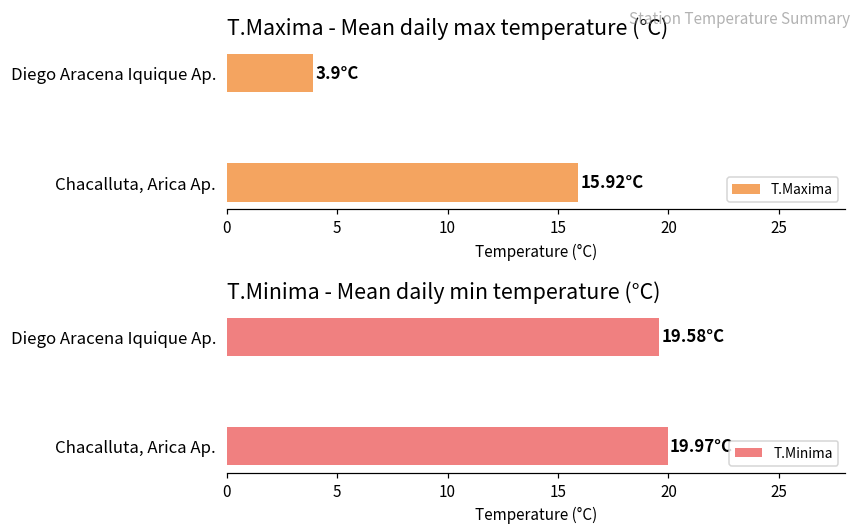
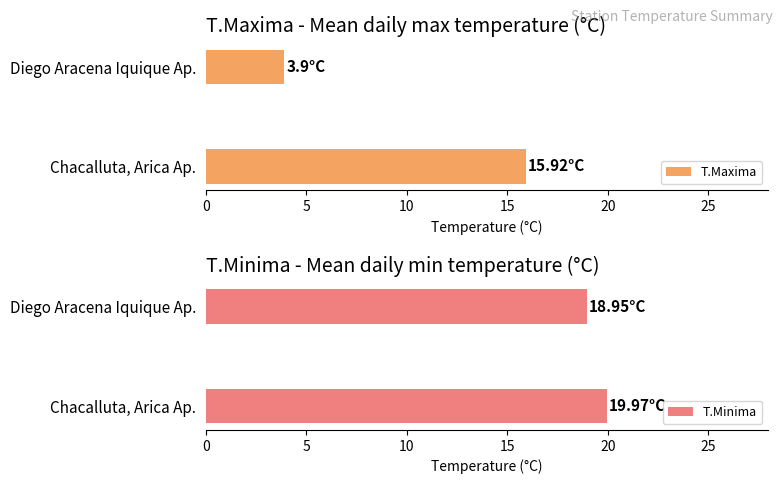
  {
    "T.Maxima - Mean daily max temperature (°C)": {
      "Diego Aracena Iquique Ap.": "3.9°C",
      "Chacalluta, Arica Ap.": "15.92°C"
    },
    "T.Minima - Mean daily min temperature (°C)": {
-     "Diego Aracena Iquique Ap.": "19.58°C"
+     "Diego Aracena Iquique Ap.": "18.95°C"
    }
  }
